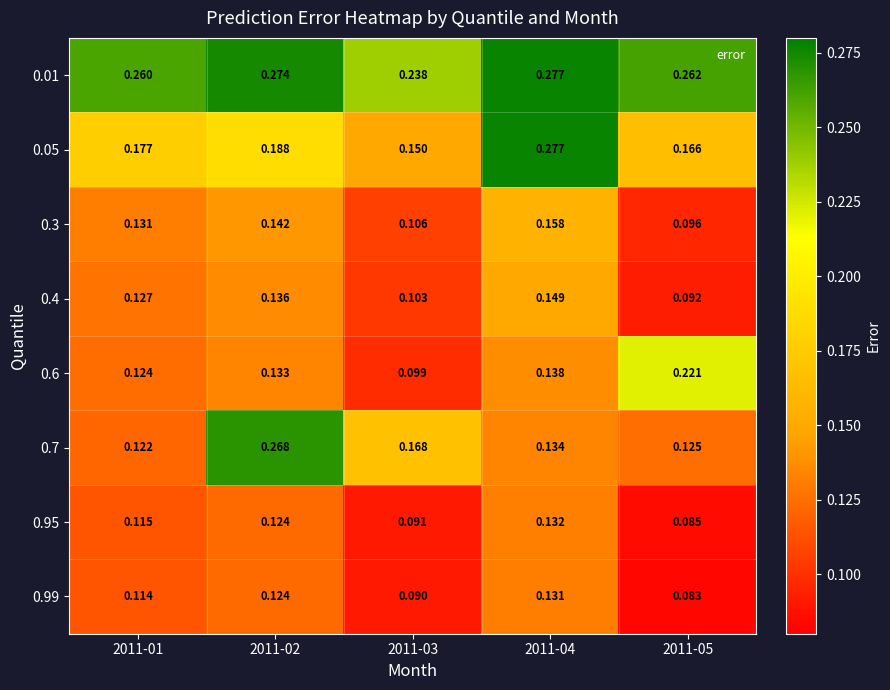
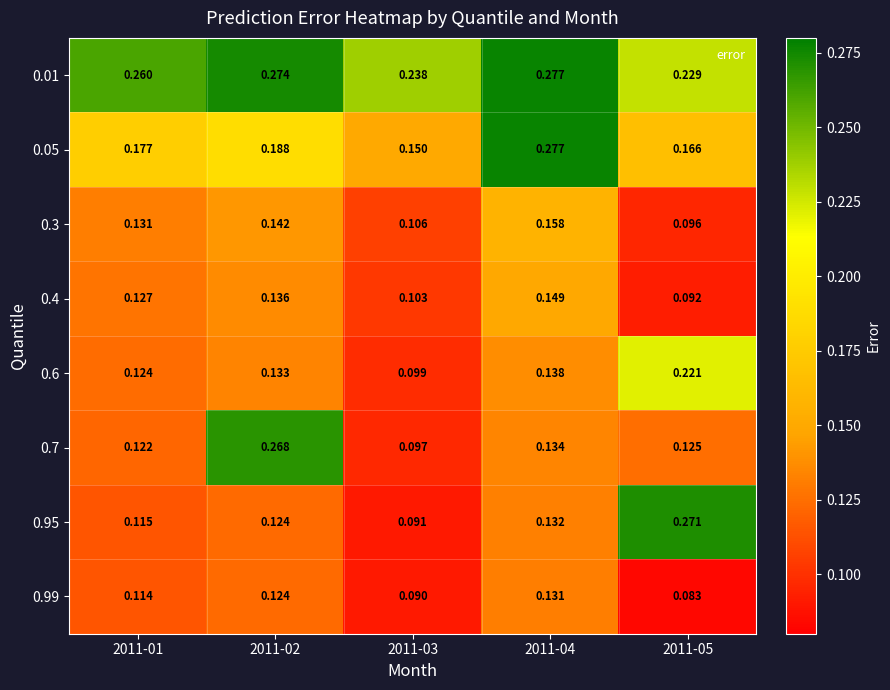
  {
    "0.01": {
      "2011-01": 0.260,
      "2011-02": 0.274,
      "2011-03": 0.238,
      "2011-04": 0.277,
-     "2011-05": 0.262
+     "2011-05": 0.229
    },
    "0.05": {
      "2011-01": 0.177,
      "2011-02": 0.188,
      "2011-03": 0.150,
      "2011-04": 0.277,
      "2011-05": 0.166
    },
    "0.3": {
      "2011-01": 0.131,
      "2011-02": 0.142,
      "2011-03": 0.106,
      "2011-04": 0.158,
      "2011-05": 0.096
    },
    "0.4": {
      "2011-01": 0.127,
      "2011-02": 0.136,
      "2011-03": 0.103,
      "2011-04": 0.149,
      "2011-05": 0.092
    },
    "0.6": {
      "2011-01": 0.124,
      "2011-02": 0.133,
      "2011-03": 0.099,
      "2011-04": 0.138,
      "2011-05": 0.221
    },
    "0.7": {
      "2011-01": 0.122,
      "2011-02": 0.268,
-     "2011-03": 0.168,
+     "2011-03": 0.097,
      "2011-04": 0.134,
      "2011-05": 0.125
    },
    "0.95": {
      "2011-01": 0.115,
      "2011-02": 0.124,
      "2011-03": 0.091,
      "2011-04": 0.132,
-     "2011-05": 0.085
+     "2011-05": 0.271
    },
    "0.99": {
      "2011-01": 0.114,
      "2011-02": 0.124,
      "2011-03": 0.090,
      "2011-04": 0.131,
      "2011-05": 0.083
    }
  }
